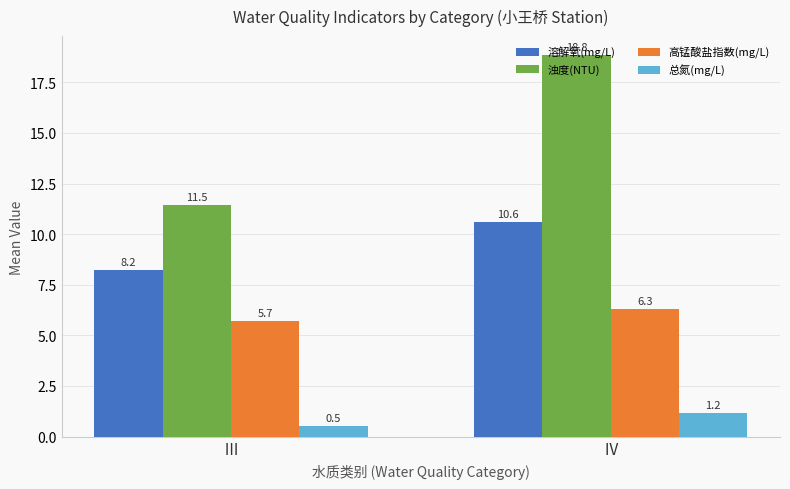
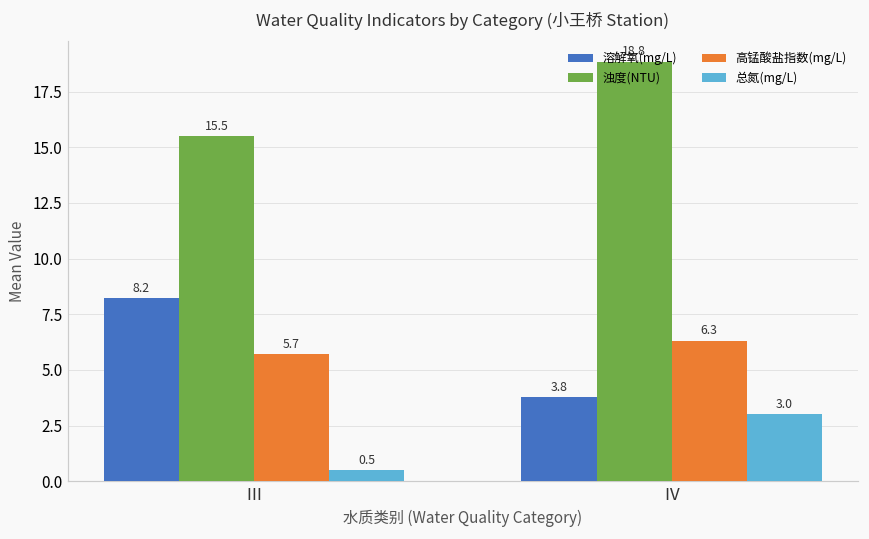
  {
    "溶解氧(mg/L)": {
      "Ⅲ": 8.2,
-     "Ⅳ": 10.6
+     "Ⅳ": 3.8
    },
    "浊度(NTU)": {
-     "Ⅲ": 11.5,
+     "Ⅲ": 15.5,
      "Ⅳ": 18.8
    },
    "高锰酸盐指数(mg/L)": {
      "Ⅲ": 5.7,
      "Ⅳ": 6.3
    },
    "总氮(mg/L)": {
      "Ⅲ": 0.5,
-     "Ⅳ": 1.2
+     "Ⅳ": 3.0
    }
  }
